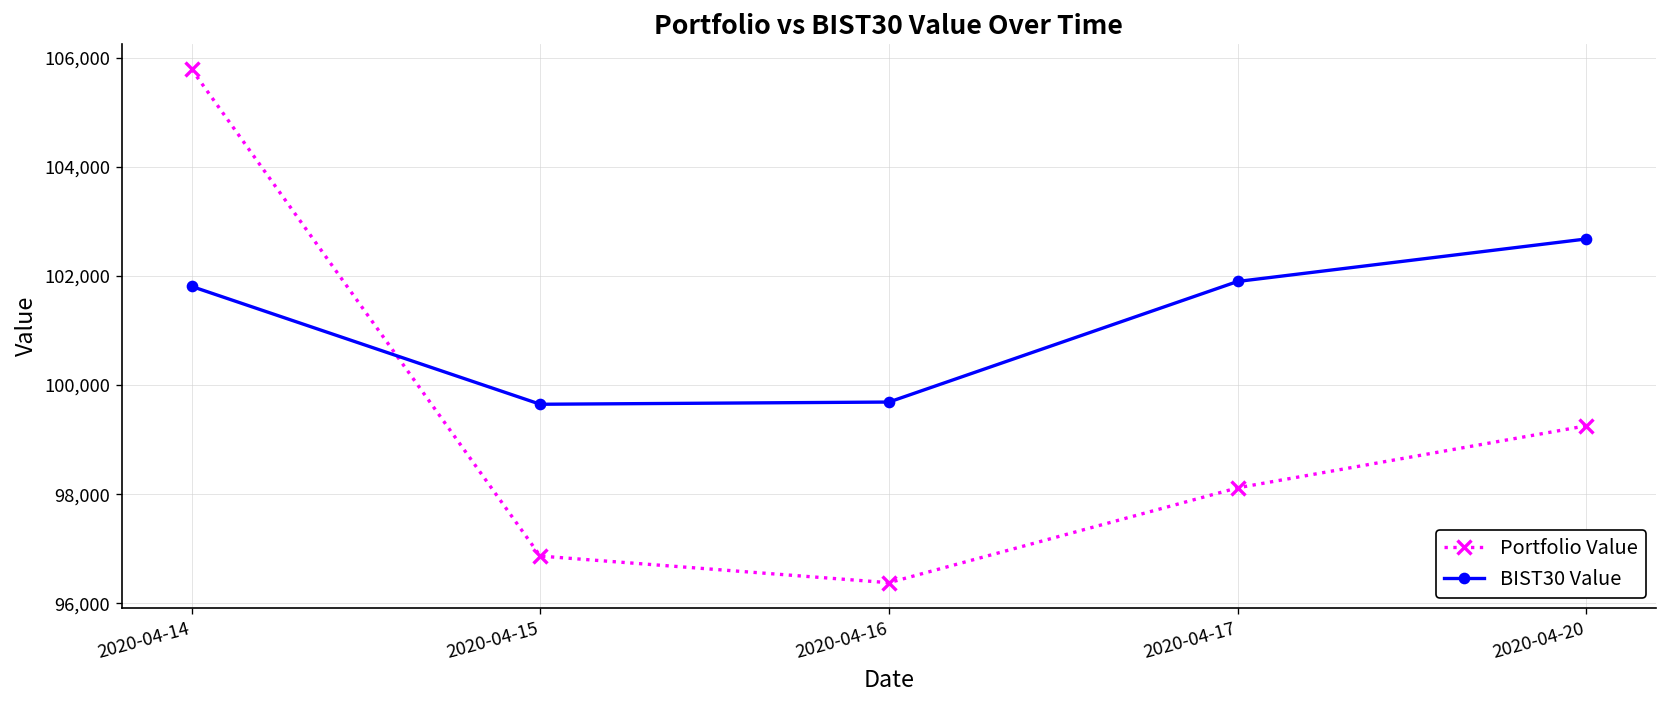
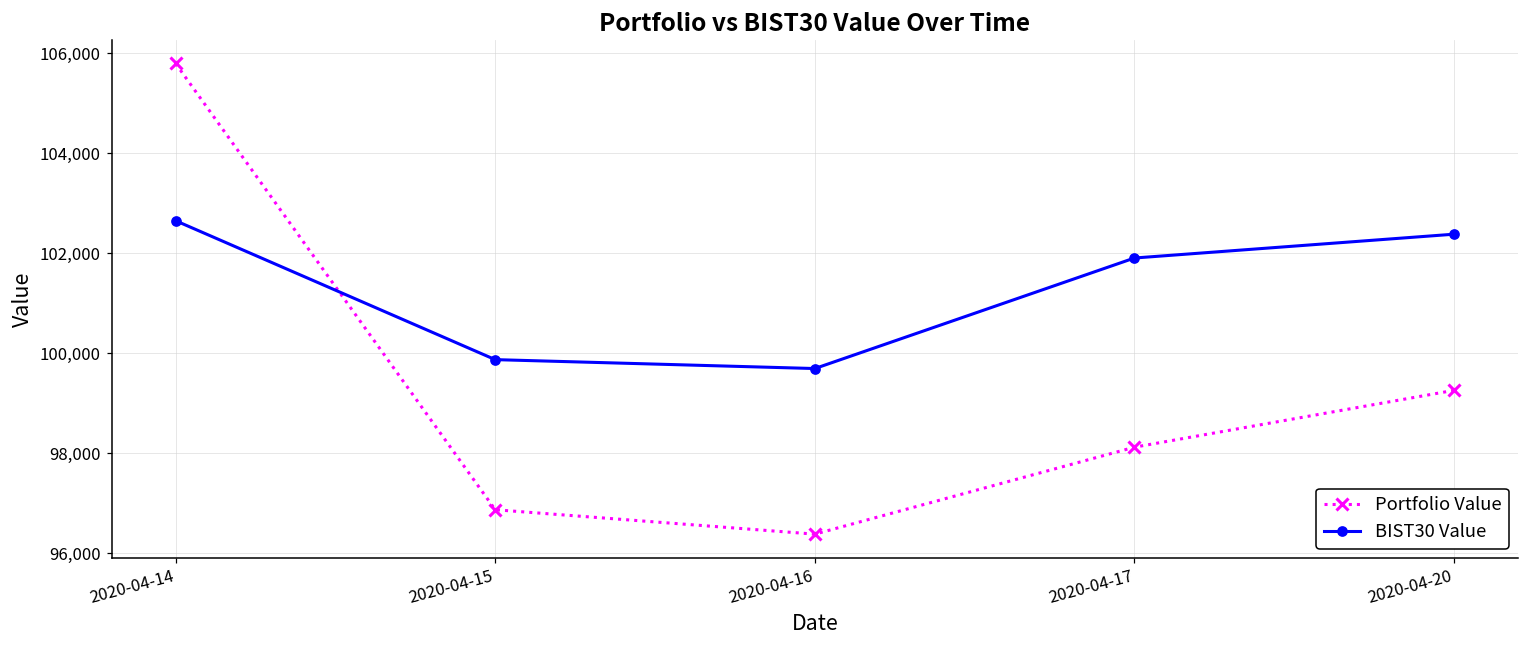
  {
    "Portfolio Value": {
      "2020-04-14": "105,800",
      "2020-04-15": "96,900",
      "2020-04-16": "96,400",
      "2020-04-17": "98,100",
      "2020-04-20": "99,300"
    },
    "BIST30 Value": {
-     "2020-04-14": "101,800",
-     "2020-04-15": "99,600",
+     "2020-04-14": "102,600",
+     "2020-04-15": "99,900",
      "2020-04-16": "99,700",
      "2020-04-17": "101,900",
-     "2020-04-20": "102,700"
+     "2020-04-20": "102,400"
    }
  }
